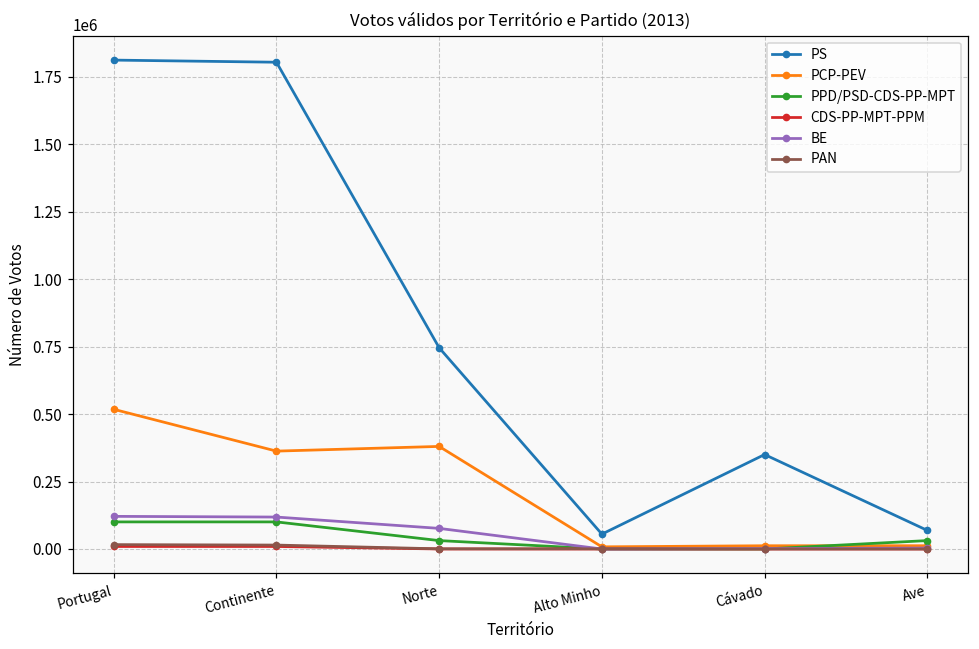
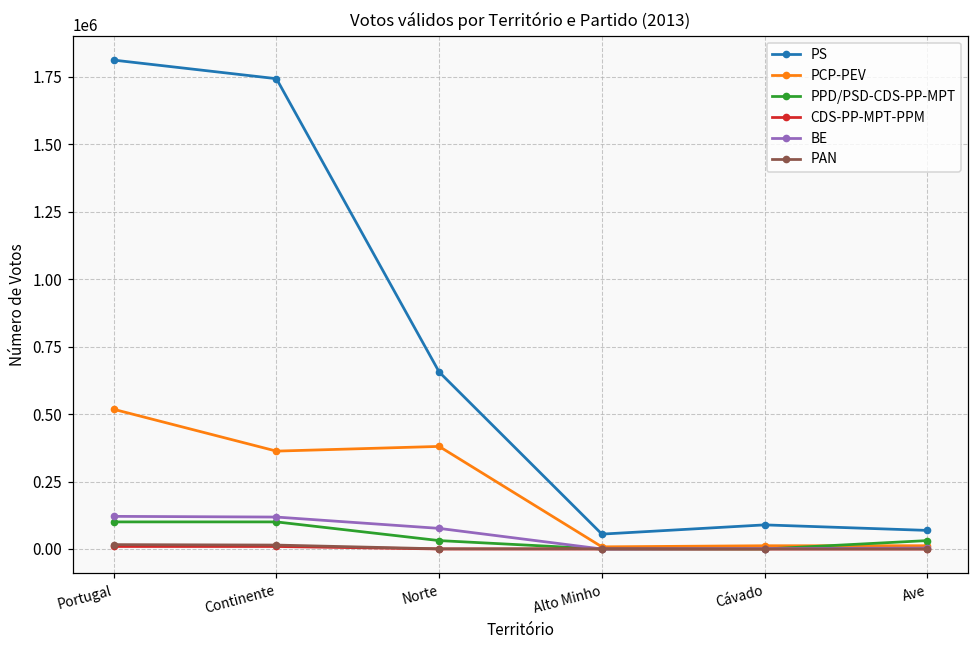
  {
    "PS": {
      "Portugal": 1810000,
-     "Continente": 1800000,
-     "Norte": 750000,
+     "Continente": 1740000,
+     "Norte": 660000,
      "Alto Minho": 60000,
-     "Cávado": 350000,
+     "Cávado": 90000,
      "Ave": 70000
    },
    "PCP-PEV": {
      "Portugal": 520000,
      "Continente": 360000,
      "Norte": 380000,
      "Cávado": 10000
    },
    "PPD/PSD-CDS-PP-MPT": {
      "Portugal": 100000,
      "Continente": 100000,
      "Norte": 30000,
      "Ave": 30000
    },
    "BE": {
      "Portugal": 120000,
      "Continente": 120000,
      "Norte": 80000
    }
  }
